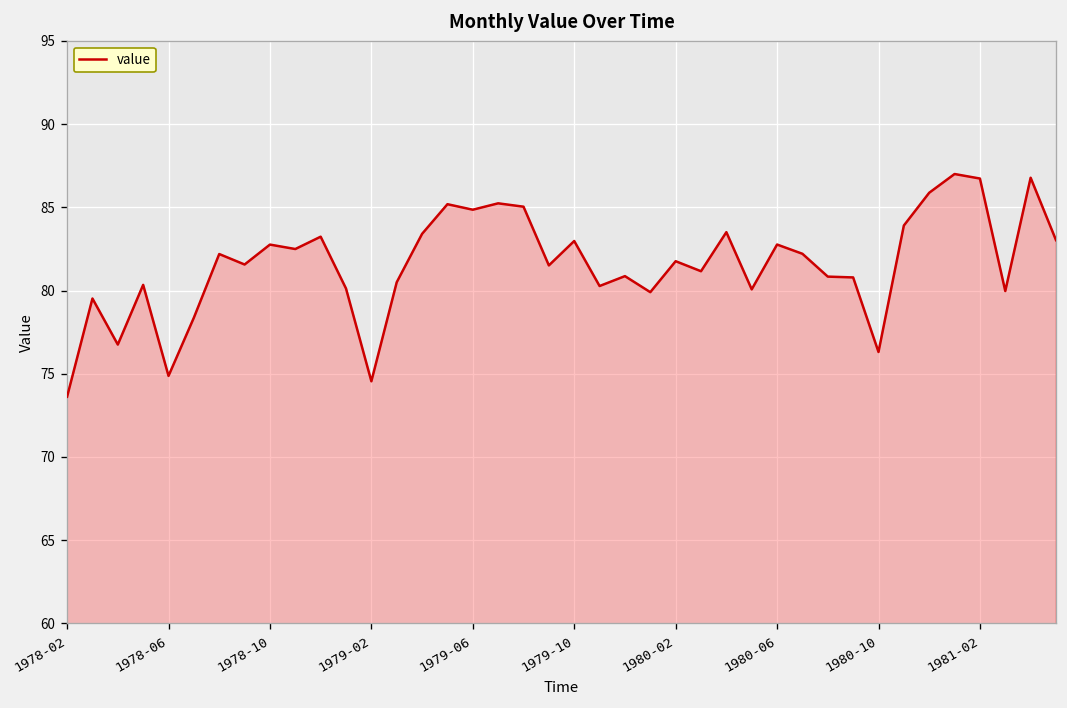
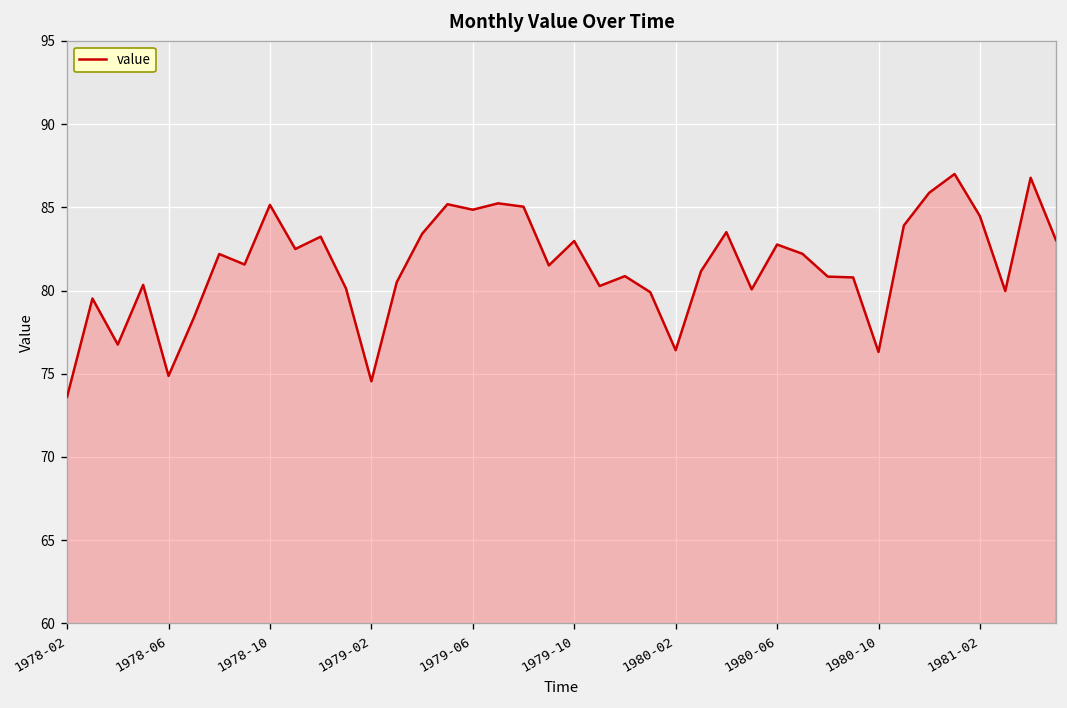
  {
    "1978-02": 73.6,
    "1978-06": 74.9,
-   "1978-10": 82.8,
+   "1978-10": 85.1,
    "1979-02": 74.5,
    "1979-06": 84.9,
    "1979-10": 83.0,
-   "1980-02": 81.8,
+   "1980-02": 76.4,
    "1980-06": 82.8,
    "1980-10": 76.3,
-   "1981-02": 86.7
+   "1981-02": 84.5
  }
